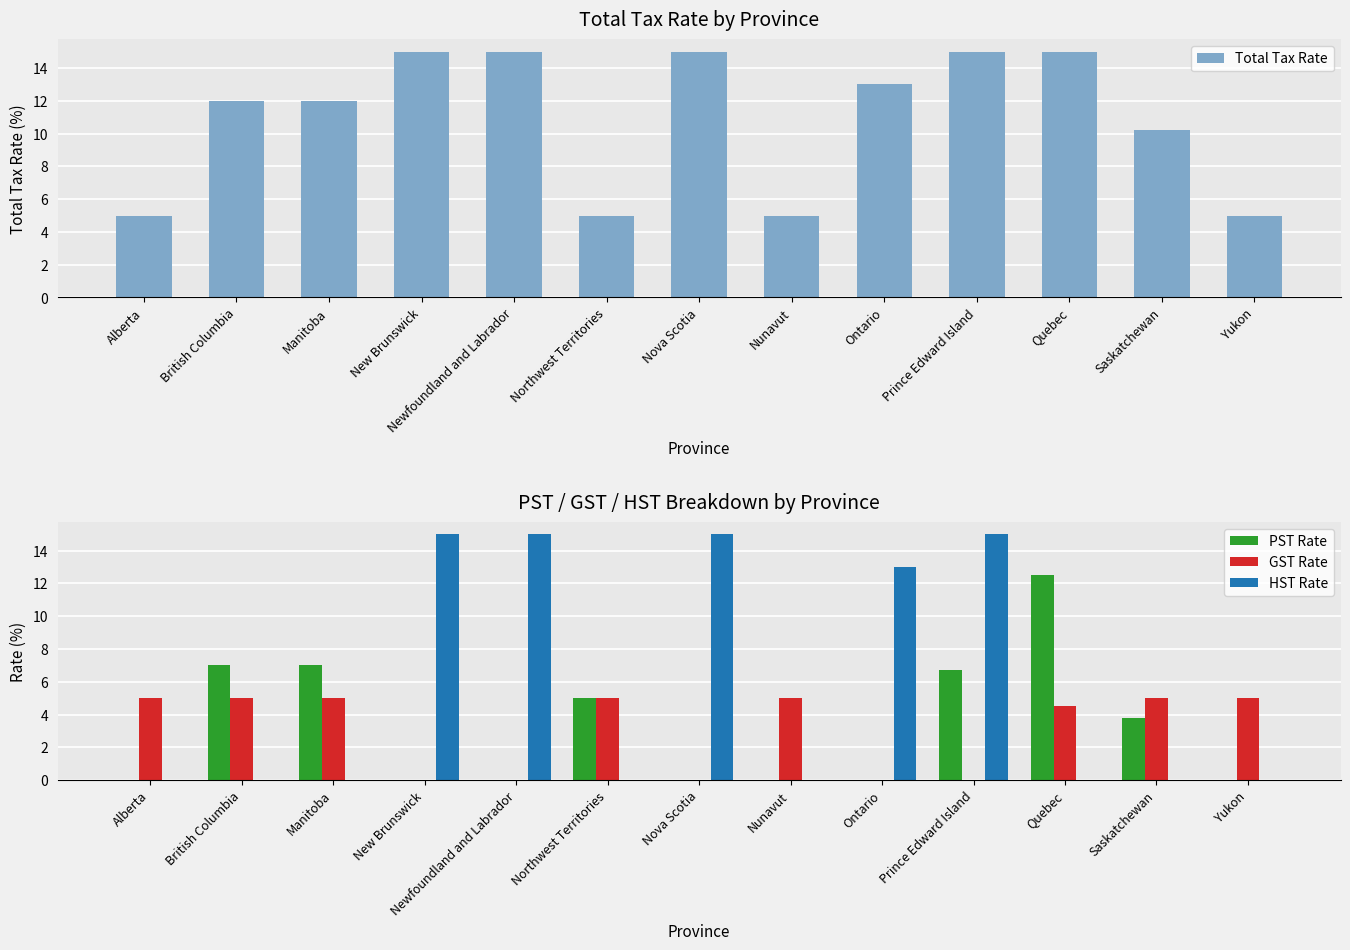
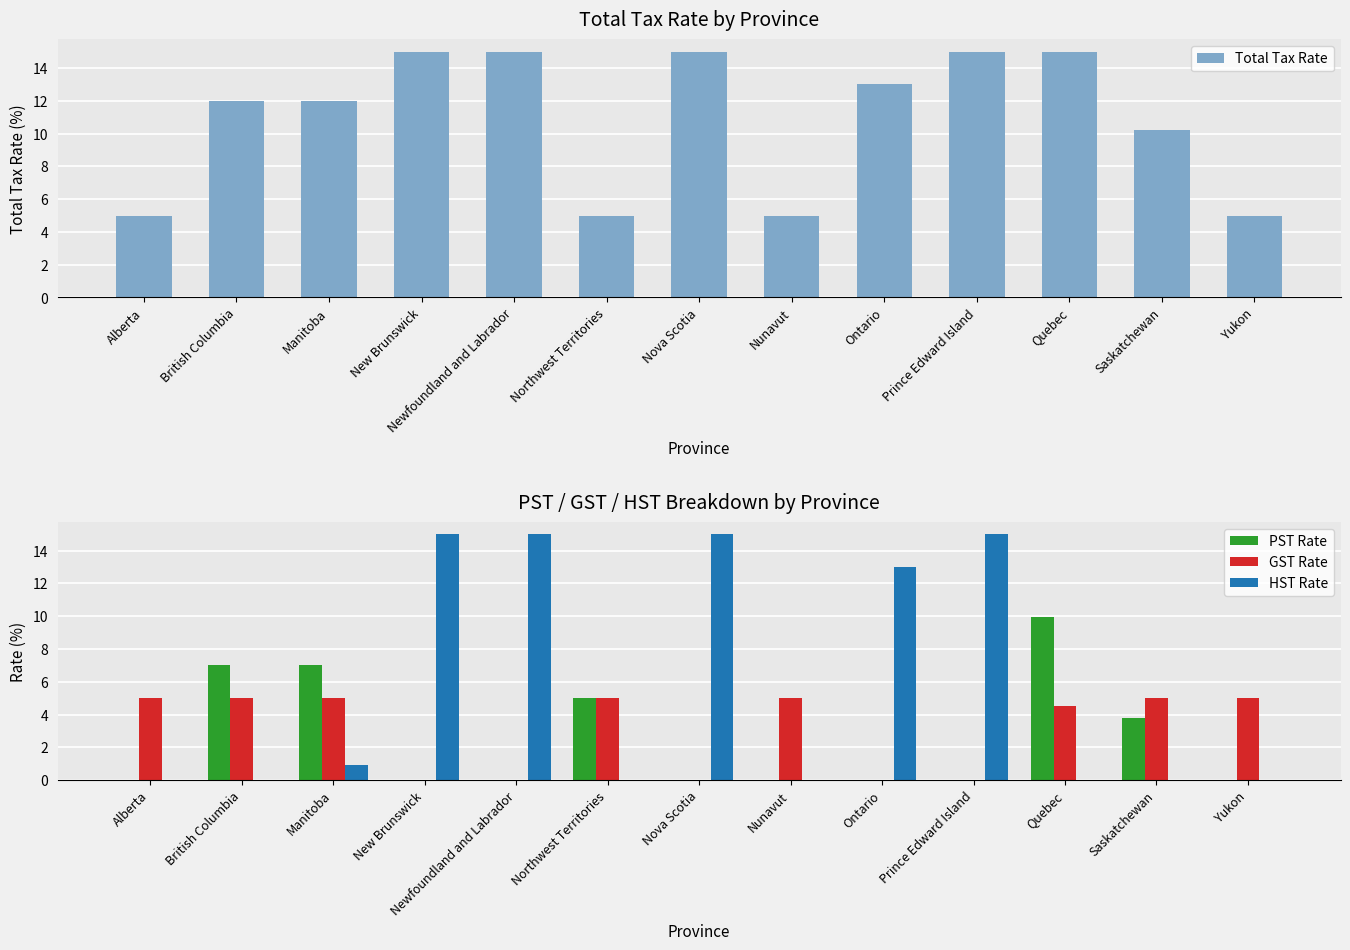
  {
    "Total Tax Rate by Province": {
      "Alberta": 5.0,
      "British Columbia": 12.0,
      "Manitoba": 12.0,
      "New Brunswick": 15.0,
      "Newfoundland and Labrador": 15.0,
      "Northwest Territories": 5.0,
      "Nova Scotia": 15.0,
      "Nunavut": 5.0,
      "Ontario": 13.0,
      "Prince Edward Island": 15.0,
      "Quebec": 15.0,
      "Saskatchewan": 10.2,
      "Yukon": 5.0
    },
    "PST / GST / HST Breakdown by Province": {
      "PST Rate": {
        "Alberta": 0.0,
        "British Columbia": 7.0,
        "Manitoba": 7.0,
        "New Brunswick": 0.0,
        "Newfoundland and Labrador": 0.0,
        "Northwest Territories": 5.0,
        "Nova Scotia": 0.0,
        "Nunavut": 0.0,
        "Ontario": 0.0,
-       "Prince Edward Island": 6.7,
-       "Quebec": 12.5,
+       "Prince Edward Island": 0.0,
+       "Quebec": 10.0,
        "Saskatchewan": 3.8,
        "Yukon": 0.0
      },
      "GST Rate": {
        "Alberta": 5.0,
        "British Columbia": 5.0,
        "Manitoba": 5.0,
        "New Brunswick": 0.0,
        "Newfoundland and Labrador": 0.0,
        "Northwest Territories": 5.0,
        "Nova Scotia": 0.0,
        "Nunavut": 5.0,
        "Ontario": 0.0,
        "Prince Edward Island": 0.0,
        "Quebec": 4.5,
        "Saskatchewan": 5.0,
        "Yukon": 5.0
      },
      "HST Rate": {
        "Alberta": 0.0,
        "British Columbia": 0.0,
-       "Manitoba": 0.0,
+       "Manitoba": 0.9,
        "New Brunswick": 15.0,
        "Newfoundland and Labrador": 15.0,
        "Northwest Territories": 0.0,
        "Nova Scotia": 15.0,
        "Nunavut": 0.0,
        "Ontario": 13.0,
        "Prince Edward Island": 15.0,
        "Quebec": 0.0,
        "Saskatchewan": 0.0,
        "Yukon": 0.0
      }
    }
  }
